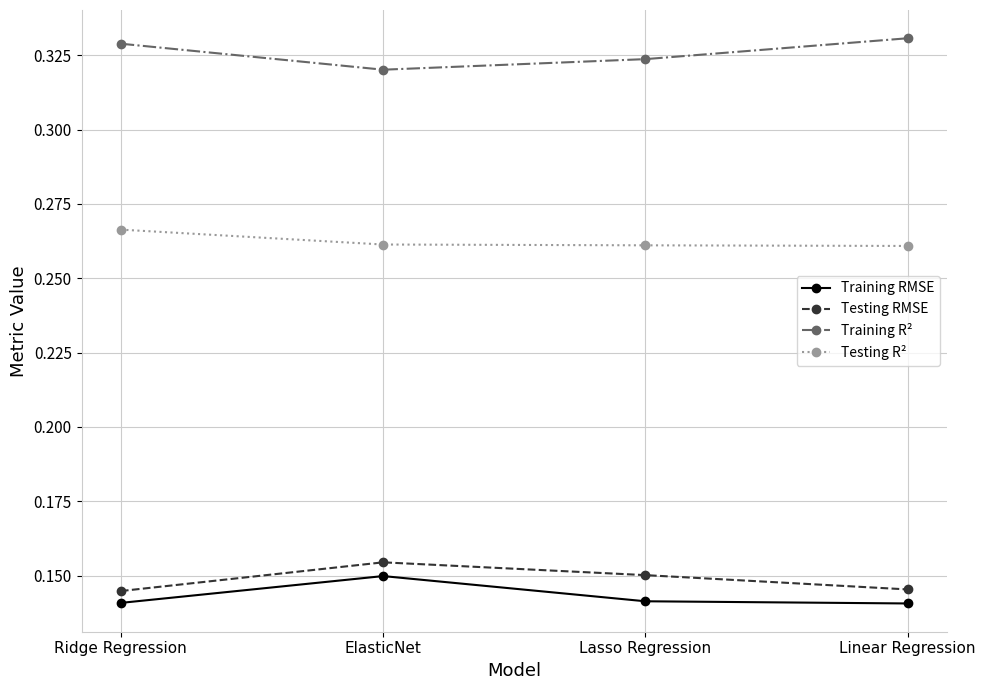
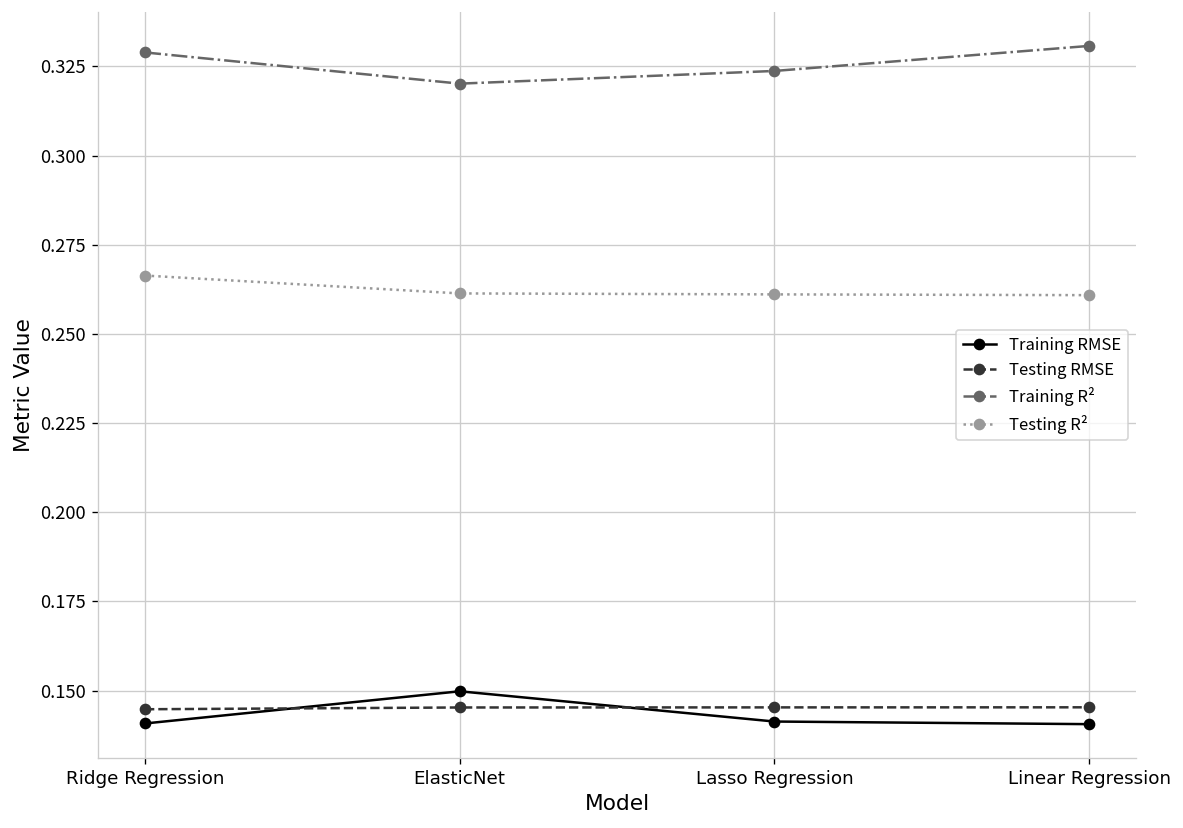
  {
    "Training RMSE": {
      "Ridge Regression": 0.141,
      "ElasticNet": 0.150,
      "Lasso Regression": 0.141,
      "Linear Regression": 0.141
    },
    "Testing RMSE": {
      "Ridge Regression": 0.145,
-     "ElasticNet": 0.154,
-     "Lasso Regression": 0.150,
+     "ElasticNet": 0.145,
+     "Lasso Regression": 0.145,
      "Linear Regression": 0.145
    },
    "Training R²": {
      "Ridge Regression": 0.329,
      "ElasticNet": 0.320,
      "Lasso Regression": 0.324,
      "Linear Regression": 0.331
    },
    "Testing R²": {
      "Ridge Regression": 0.266,
      "ElasticNet": 0.261,
      "Lasso Regression": 0.261,
      "Linear Regression": 0.261
    }
  }
